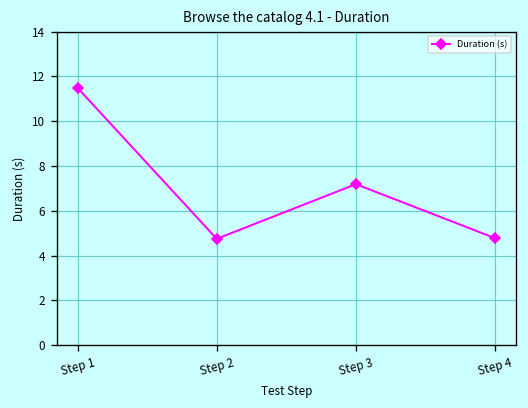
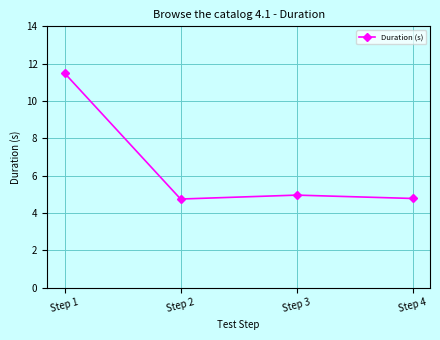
  {
    "Step 1": 11.5,
    "Step 2": 4.8,
-   "Step 3": 7.2,
+   "Step 3": 5.0,
    "Step 4": 4.8
  }
